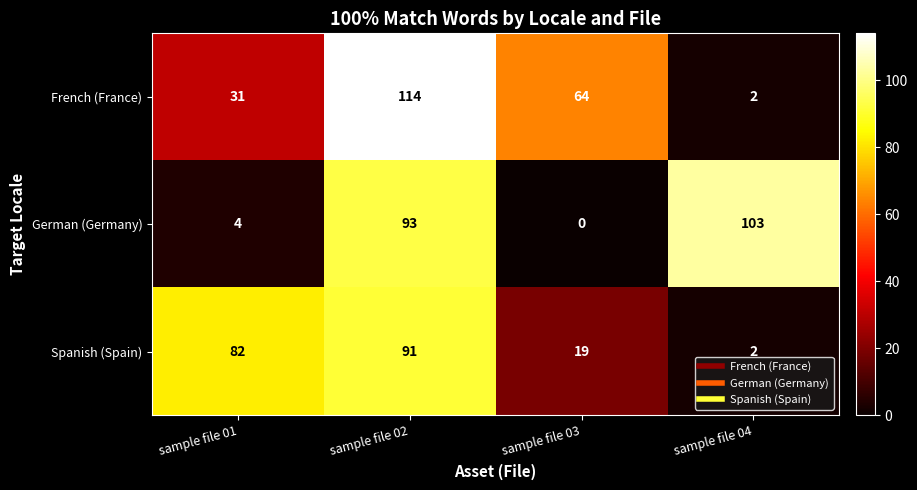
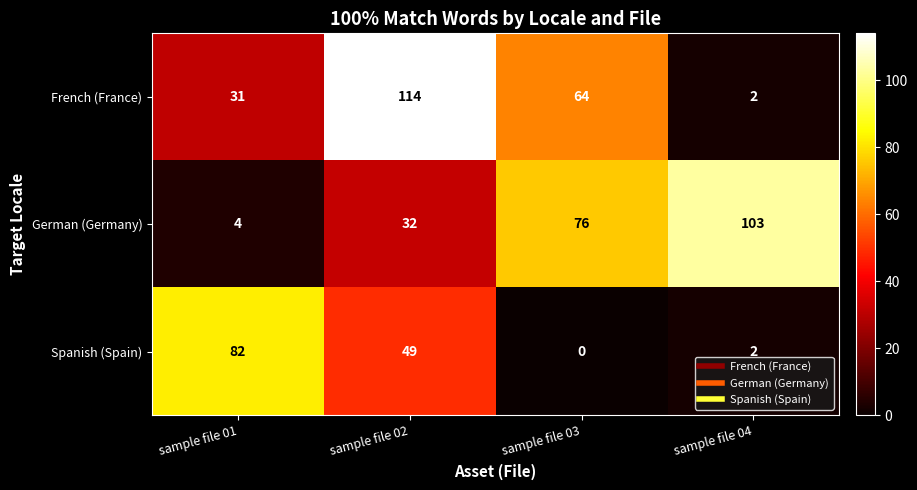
  {
    "French (France)": {
      "sample file 01": 31,
      "sample file 02": 114,
      "sample file 03": 64,
      "sample file 04": 2
    },
    "German (Germany)": {
      "sample file 01": 4,
-     "sample file 02": 93,
-     "sample file 03": 0,
+     "sample file 02": 32,
+     "sample file 03": 76,
      "sample file 04": 103
    },
    "Spanish (Spain)": {
      "sample file 01": 82,
-     "sample file 02": 91,
-     "sample file 03": 19
+     "sample file 02": 49,
+     "sample file 03": 0
    }
  }
